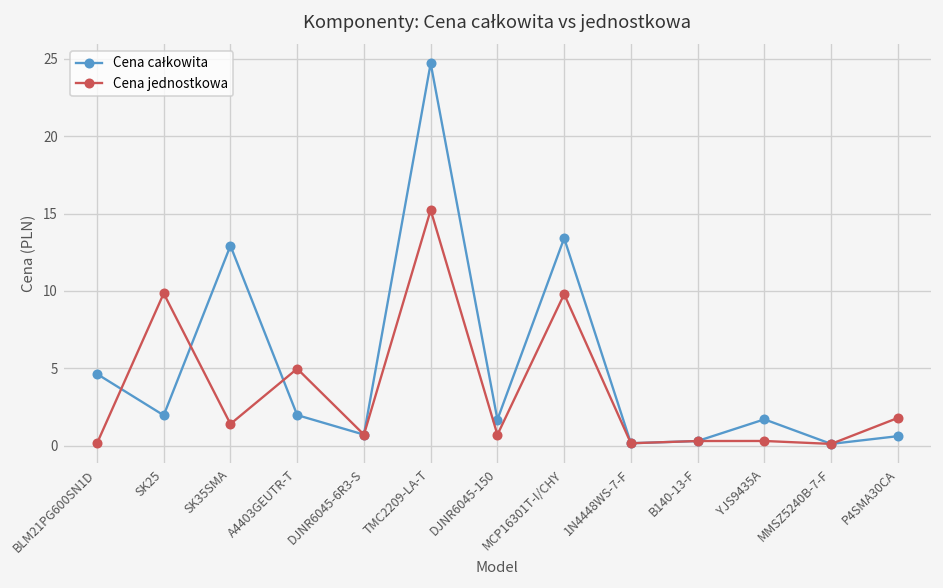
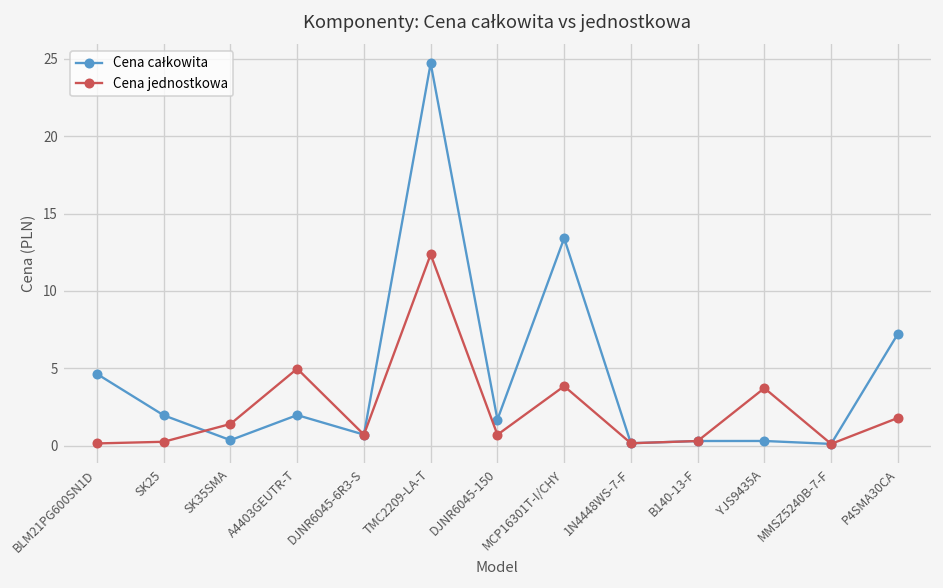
  {
    "Cena całkowita": {
      "BLM21PG600SN1D": 4.6,
      "SK25": 2.0,
-     "SK35SMA": 12.9,
+     "SK35SMA": 0.3,
      "A4403GEUTR-T": 2.0,
      "TMC2209-LA-T": 24.7,
      "DJNR6045-150": 1.7,
      "MCP16301T-I/CHY": 13.4,
-     "YJS9435A": 1.7,
-     "P4SMA30CA": 0.6
+     "YJS9435A": 0.3,
+     "P4SMA30CA": 7.2
    },
    "Cena jednostkowa": {
      "BLM21PG600SN1D": 0.1,
-     "SK25": 9.8,
+     "SK25": 0.2,
      "SK35SMA": 1.4,
      "A4403GEUTR-T": 5.0,
-     "TMC2209-LA-T": 15.2,
+     "TMC2209-LA-T": 12.4,
      "DJNR6045-150": 0.7,
-     "MCP16301T-I/CHY": 9.8,
-     "YJS9435A": 0.3,
+     "MCP16301T-I/CHY": 3.8,
+     "YJS9435A": 3.7,
      "P4SMA30CA": 1.8
    }
  }
